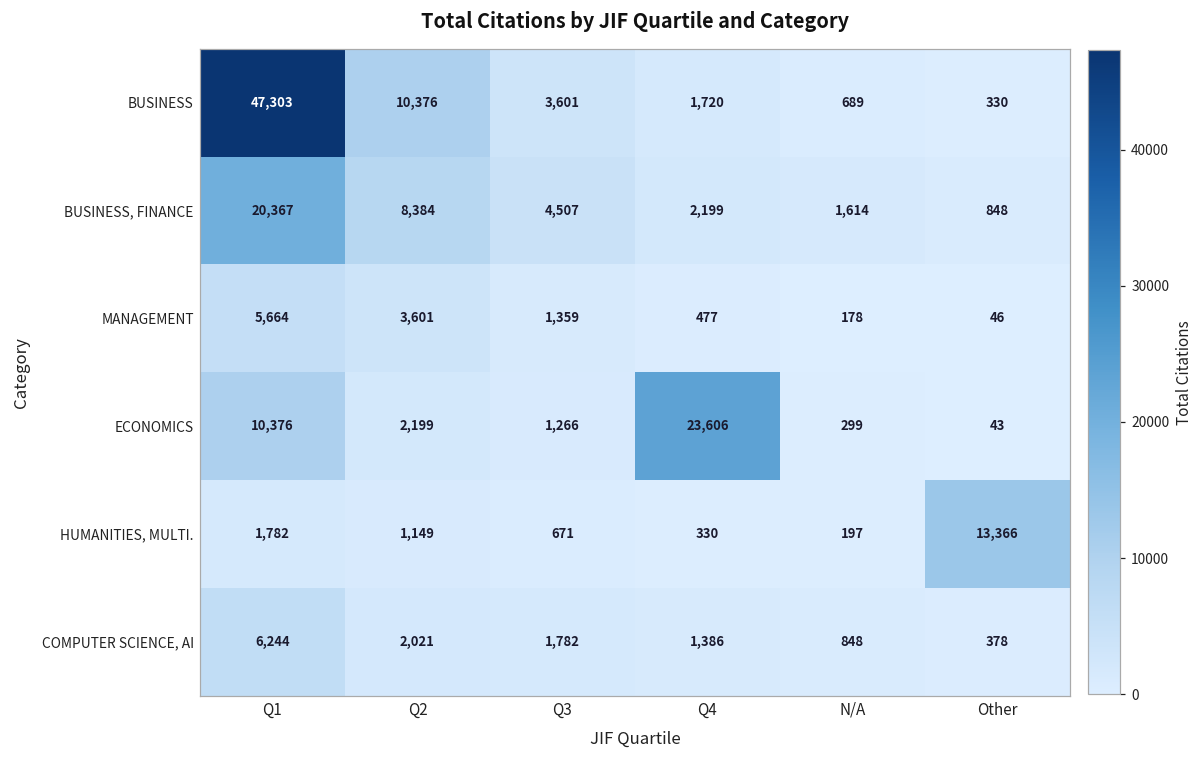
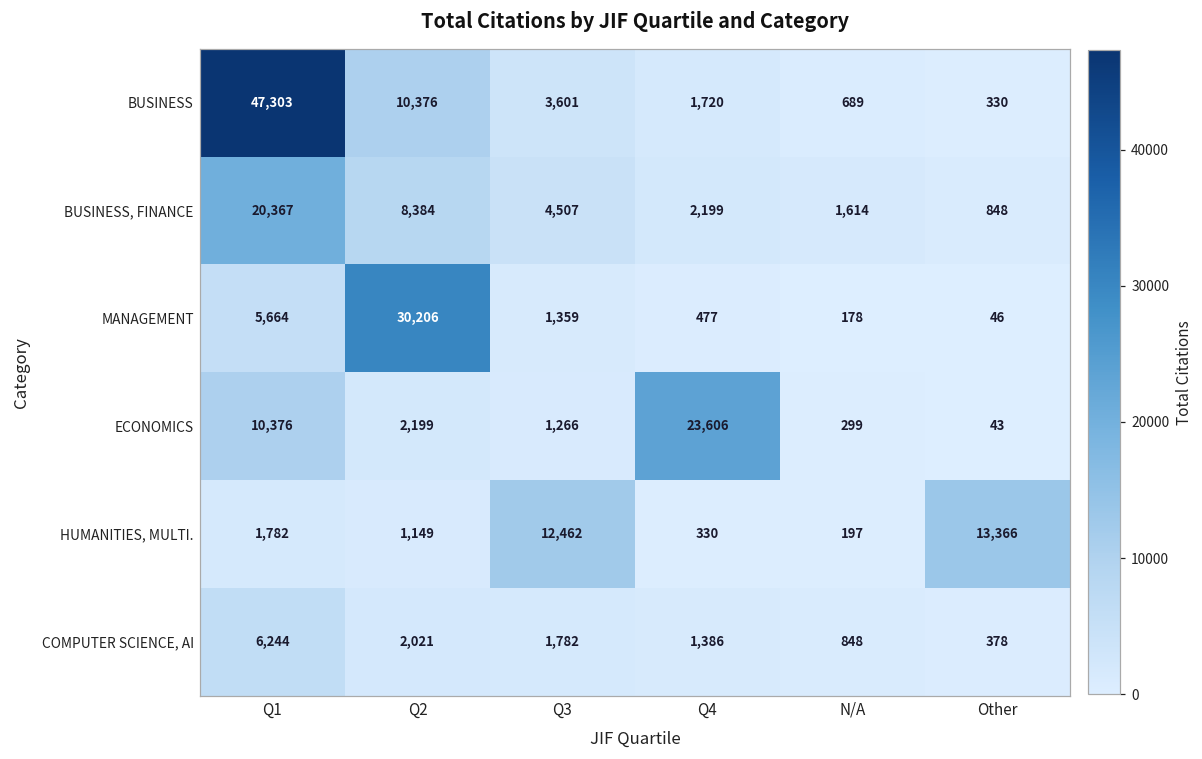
  {
    "BUSINESS": {
      "Q1": "47,303",
      "Q2": "10,376",
      "Q3": "3,601",
      "Q4": "1,720",
      "N/A": "689",
      "Other": "330"
    },
    "BUSINESS, FINANCE": {
      "Q1": "20,367",
      "Q2": "8,384",
      "Q3": "4,507",
      "Q4": "2,199",
      "N/A": "1,614",
      "Other": "848"
    },
    "MANAGEMENT": {
      "Q1": "5,664",
-     "Q2": "3,601",
+     "Q2": "30,206",
      "Q3": "1,359",
      "Q4": "477",
      "N/A": "178",
      "Other": "46"
    },
    "ECONOMICS": {
      "Q1": "10,376",
      "Q2": "2,199",
      "Q3": "1,266",
      "Q4": "23,606",
      "N/A": "299",
      "Other": "43"
    },
    "HUMANITIES, MULTI.": {
      "Q1": "1,782",
      "Q2": "1,149",
-     "Q3": "671",
+     "Q3": "12,462",
      "Q4": "330",
      "N/A": "197",
      "Other": "13,366"
    },
    "COMPUTER SCIENCE, AI": {
      "Q1": "6,244",
      "Q2": "2,021",
      "Q3": "1,782",
      "Q4": "1,386",
      "N/A": "848",
      "Other": "378"
    }
  }
